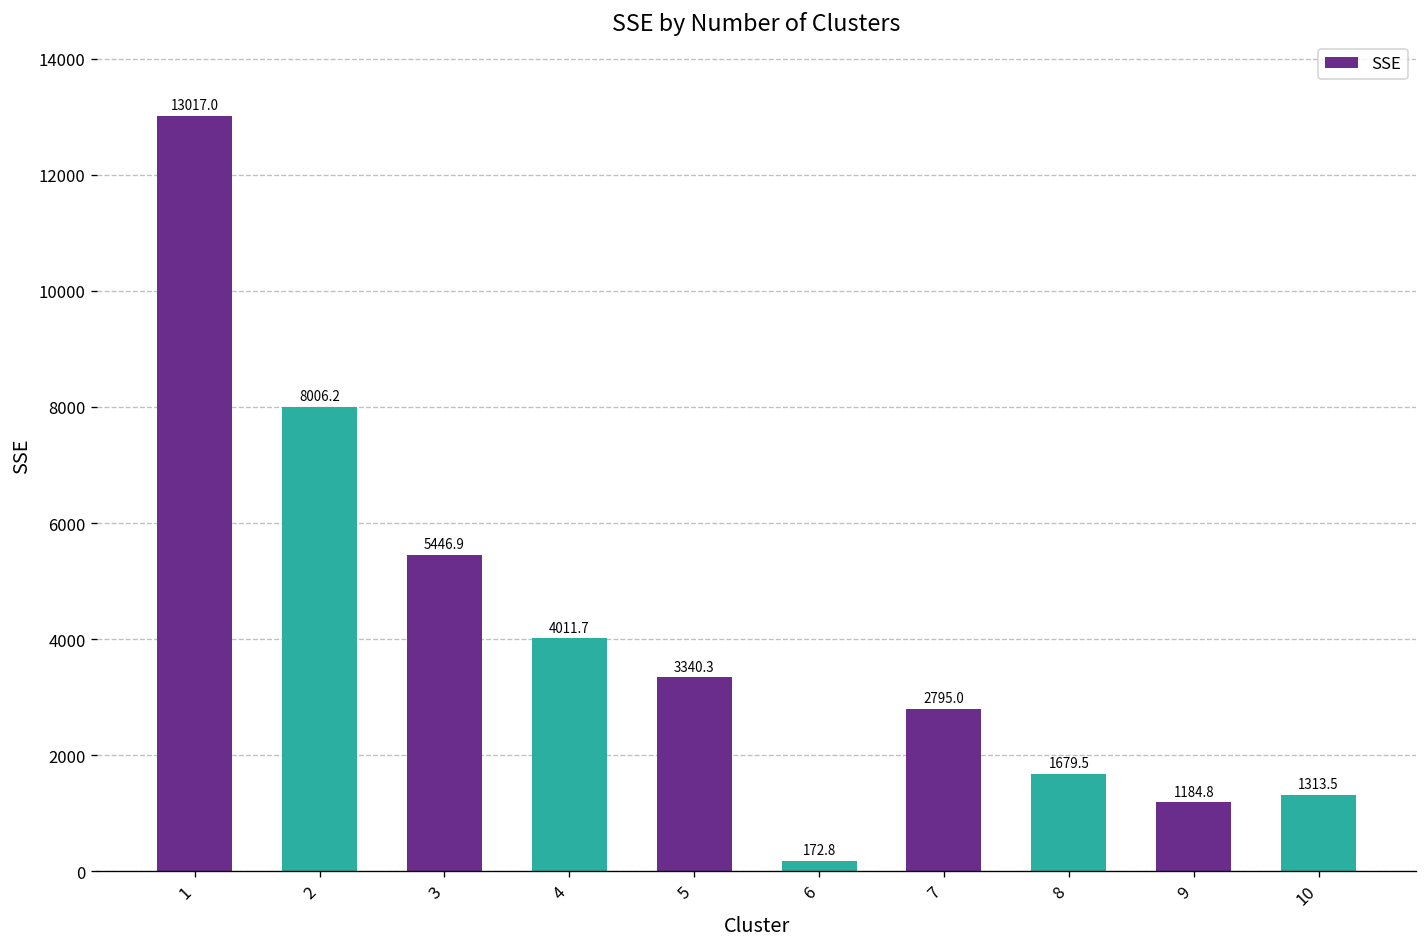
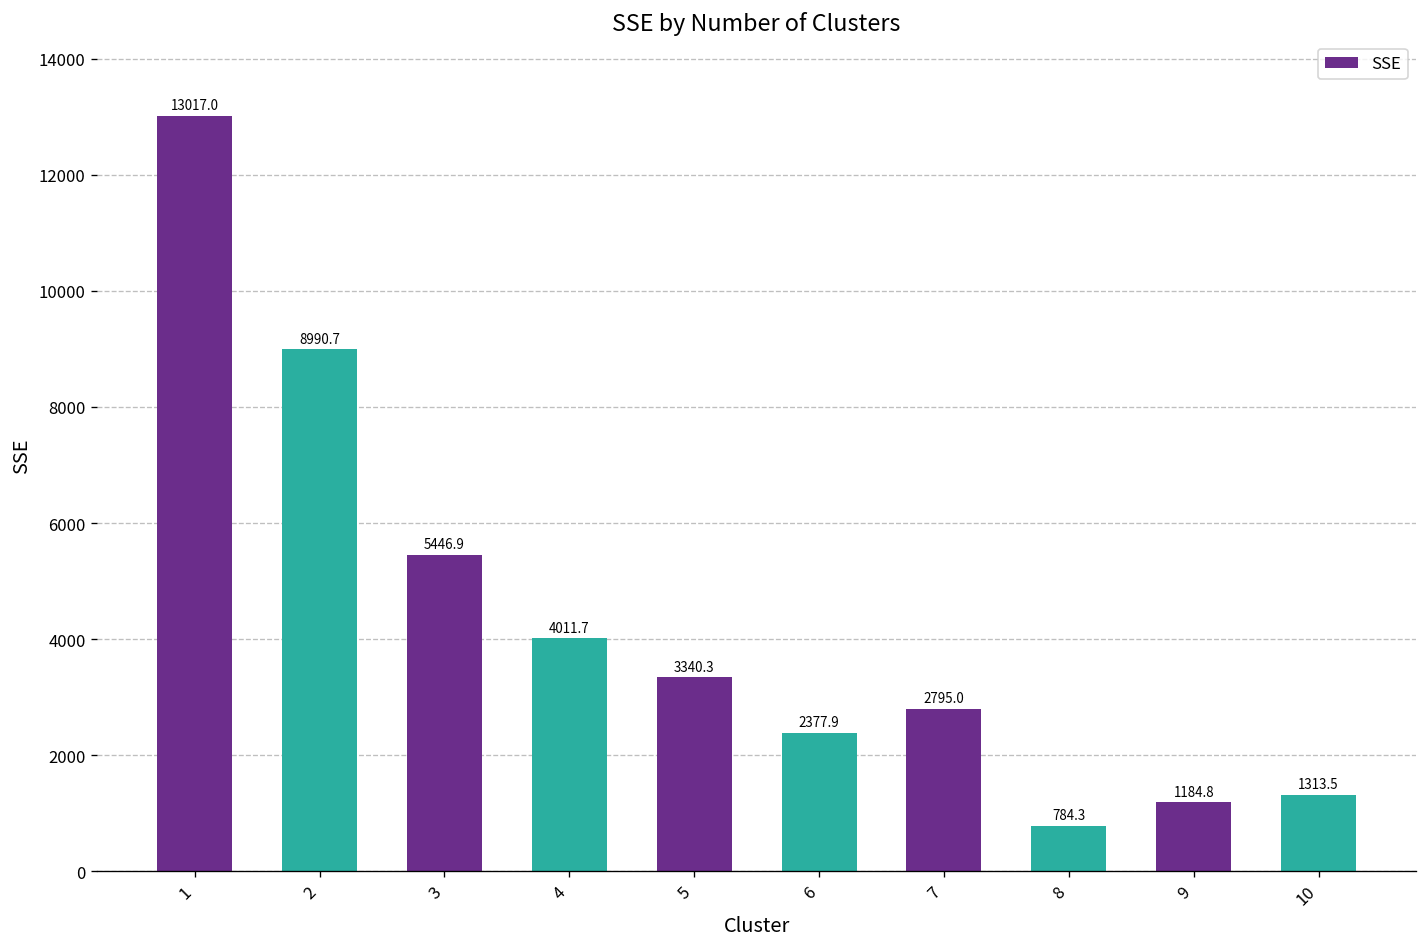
  {
    "1": 13017.0,
-   "2": 8006.2,
+   "2": 8990.7,
    "3": 5446.9,
    "4": 4011.7,
    "5": 3340.3,
-   "6": 172.8,
+   "6": 2377.9,
    "7": 2795.0,
-   "8": 1679.5,
+   "8": 784.3,
    "9": 1184.8,
    "10": 1313.5
  }
